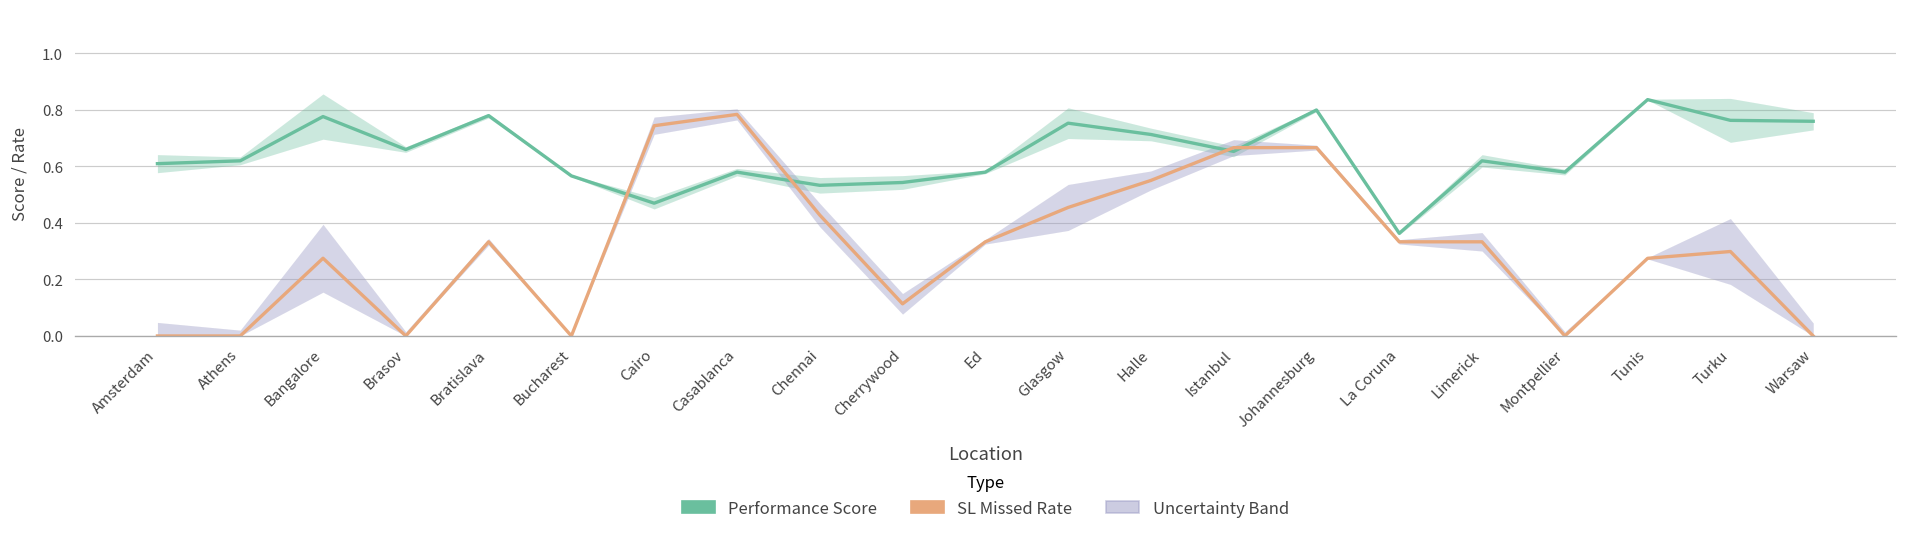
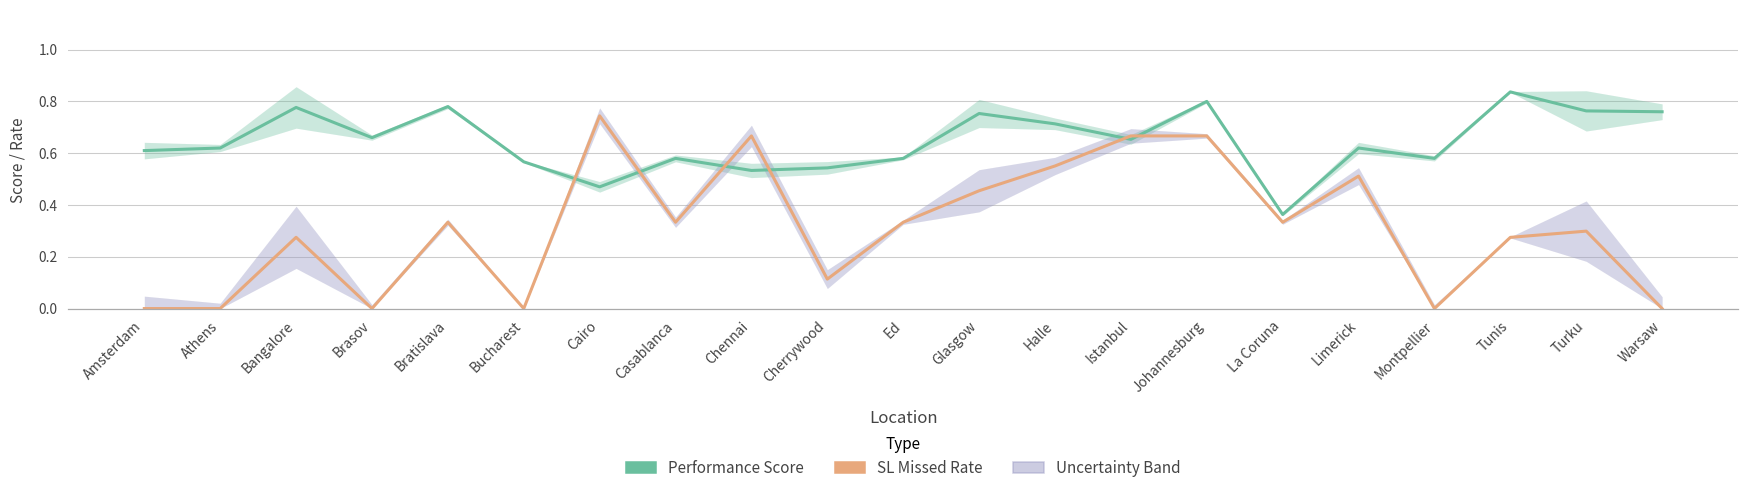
  {
    "SL Missed Rate": {
      "Amsterdam": 0.00,
      "Athens": 0.00,
      "Bangalore": 0.28,
      "Brasov": 0.00,
      "Bratislava": 0.33,
      "Cairo": 0.74,
-     "Casablanca": 0.78,
-     "Chennai": 0.43,
+     "Casablanca": 0.33,
+     "Chennai": 0.67,
      "Cherrywood": 0.11,
      "Glasgow": 0.45,
      "Halle": 0.55,
-     "Limerick": 0.33,
+     "Limerick": 0.51,
      "Montpellier": 0.00,
      "Turku": 0.30,
      "Warsaw": 0.00
    }
  }
